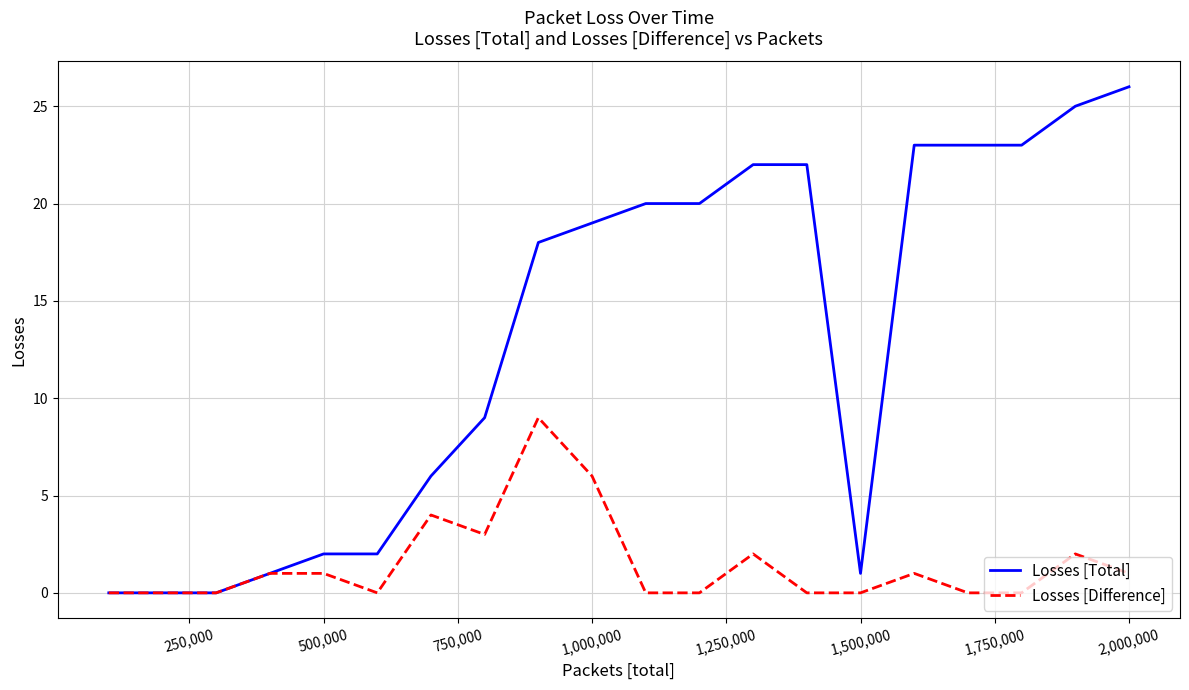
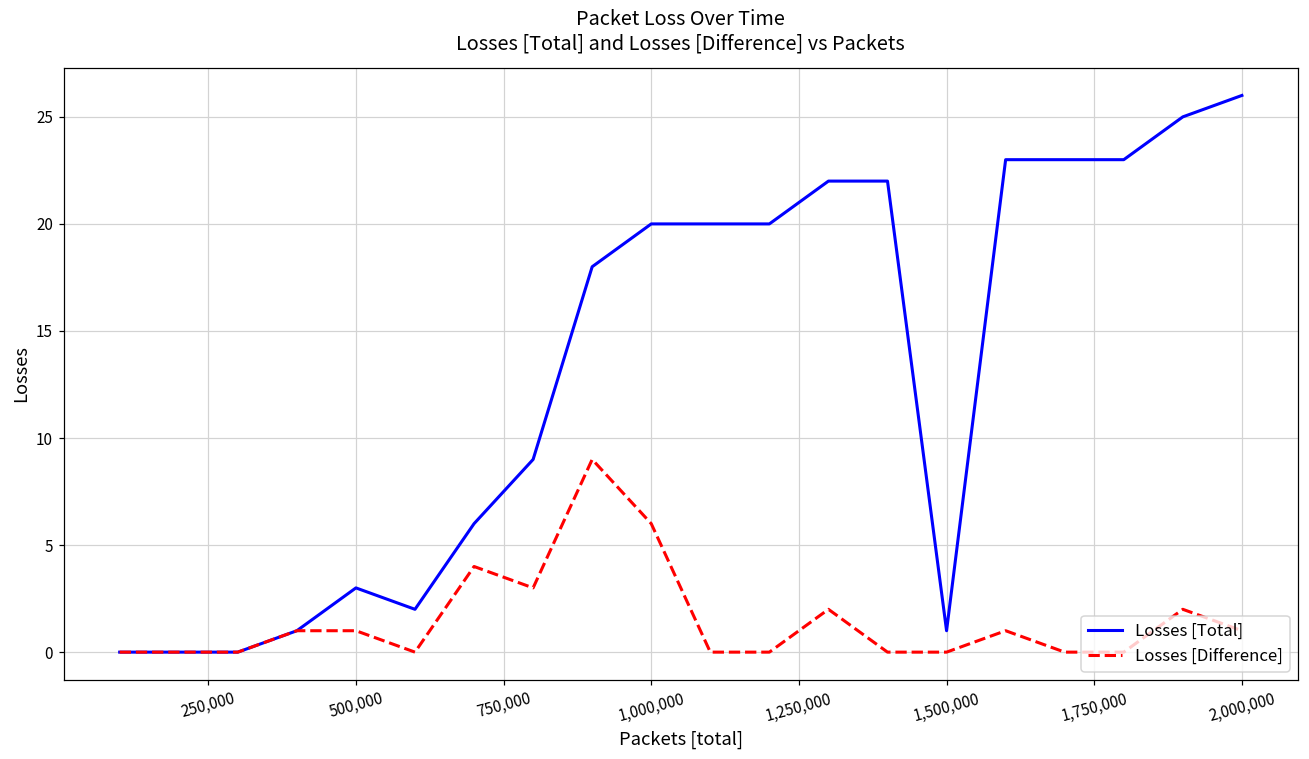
  {
    "Losses [Total]": {
-     "500,000": 2,
-     "1,000,000": 19,
+     "500,000": 3,
+     "1,000,000": 20,
      "1,500,000": 1,
      "2,000,000": 26
    },
    "Losses [Difference]": {
      "500,000": 1,
      "1,000,000": 6,
      "1,500,000": 0
    }
  }
